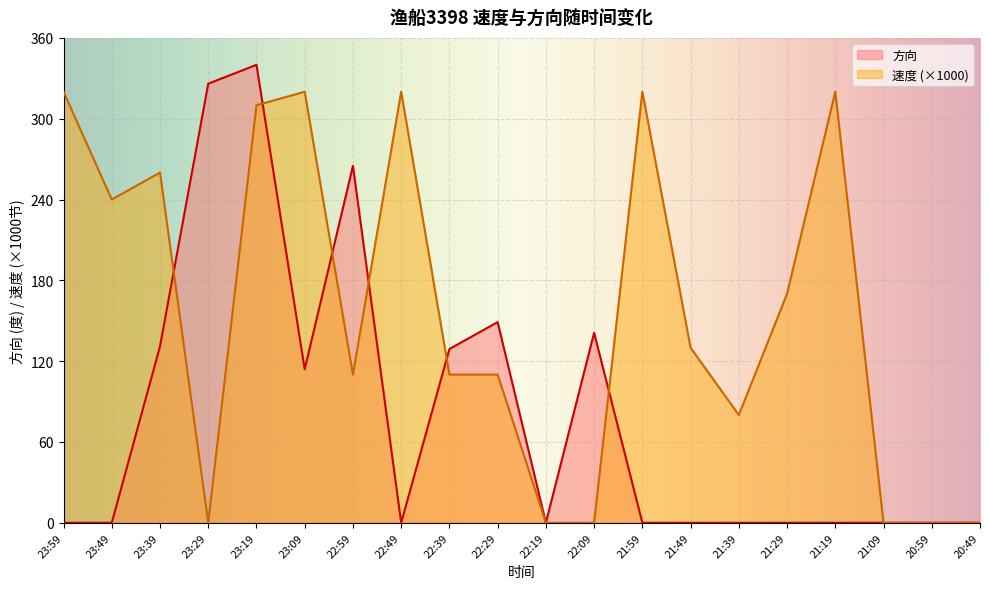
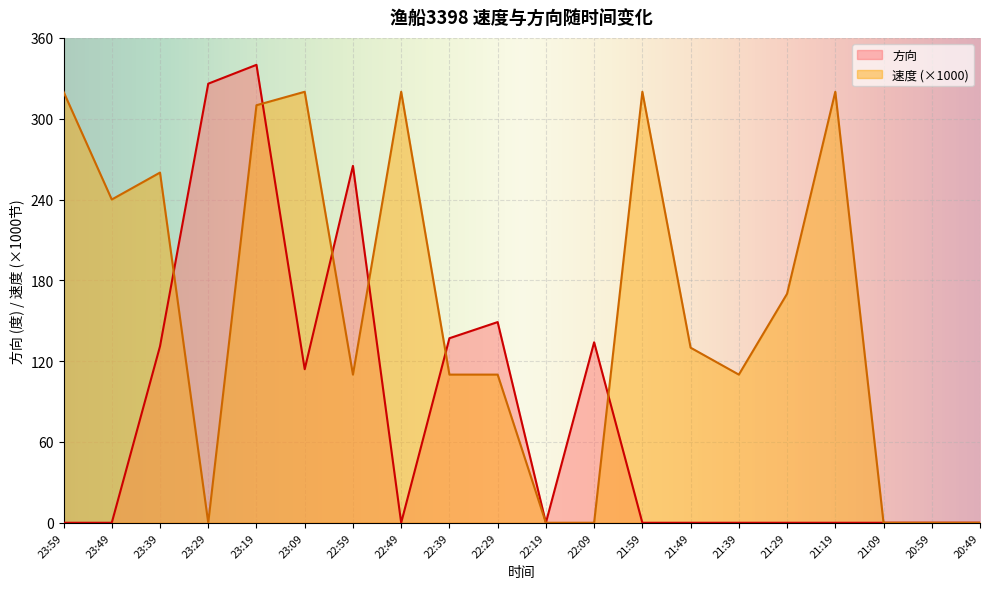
  {
    "方向": {
      "23:59": 0,
      "23:49": 0,
      "23:39": 131,
      "23:29": 326,
      "23:19": 340,
      "23:09": 114,
      "22:59": 265,
      "22:49": 0,
-     "22:39": 129,
+     "22:39": 137,
      "22:29": 149,
-     "22:09": 141,
+     "22:09": 134,
      "21:59": 0,
      "21:49": 0,
      "21:39": 0,
      "21:29": 0,
      "21:19": 0
    },
    "速度 (×1000)": {
      "23:59": 320,
      "23:49": 240,
      "23:39": 260,
      "23:29": 0,
      "23:19": 310,
      "23:09": 320,
      "22:59": 110,
      "22:49": 320,
      "22:39": 110,
      "22:29": 110,
      "22:09": 0,
      "21:59": 320,
      "21:49": 130,
-     "21:39": 80,
+     "21:39": 110,
      "21:29": 170,
      "21:19": 320
    }
  }
